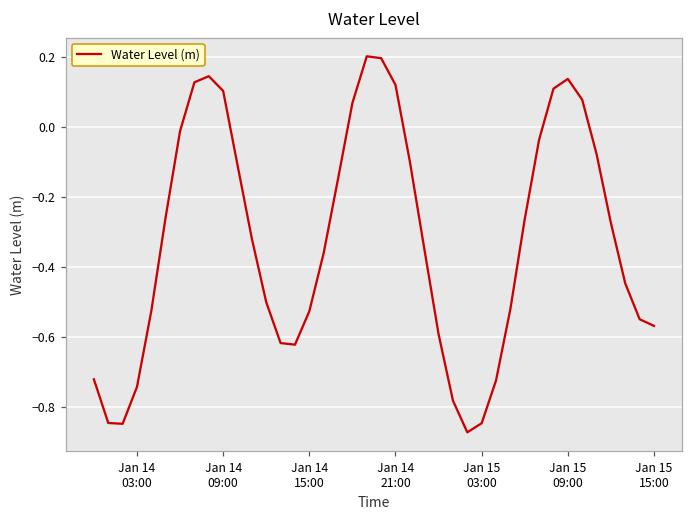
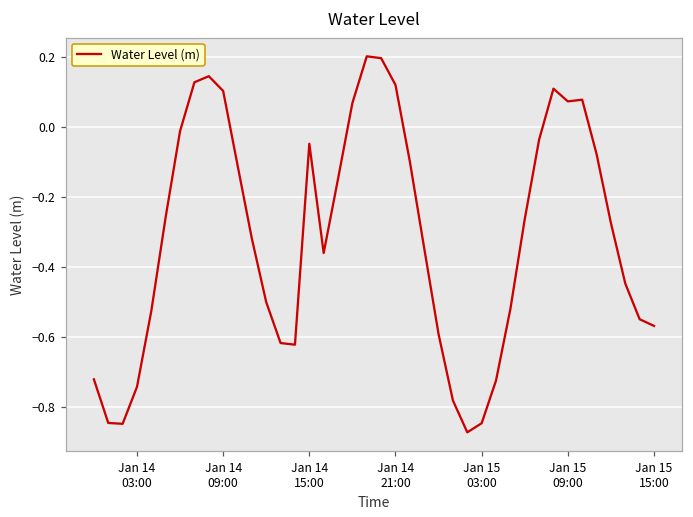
  {
    "Jan 14 03:00": -0.74,
    "Jan 14 09:00": 0.10,
-   "Jan 14 15:00": -0.53,
+   "Jan 14 15:00": -0.05,
    "Jan 14 21:00": 0.12,
    "Jan 15 03:00": -0.85,
-   "Jan 15 09:00": 0.14,
+   "Jan 15 09:00": 0.07,
    "Jan 15 15:00": -0.57
  }
